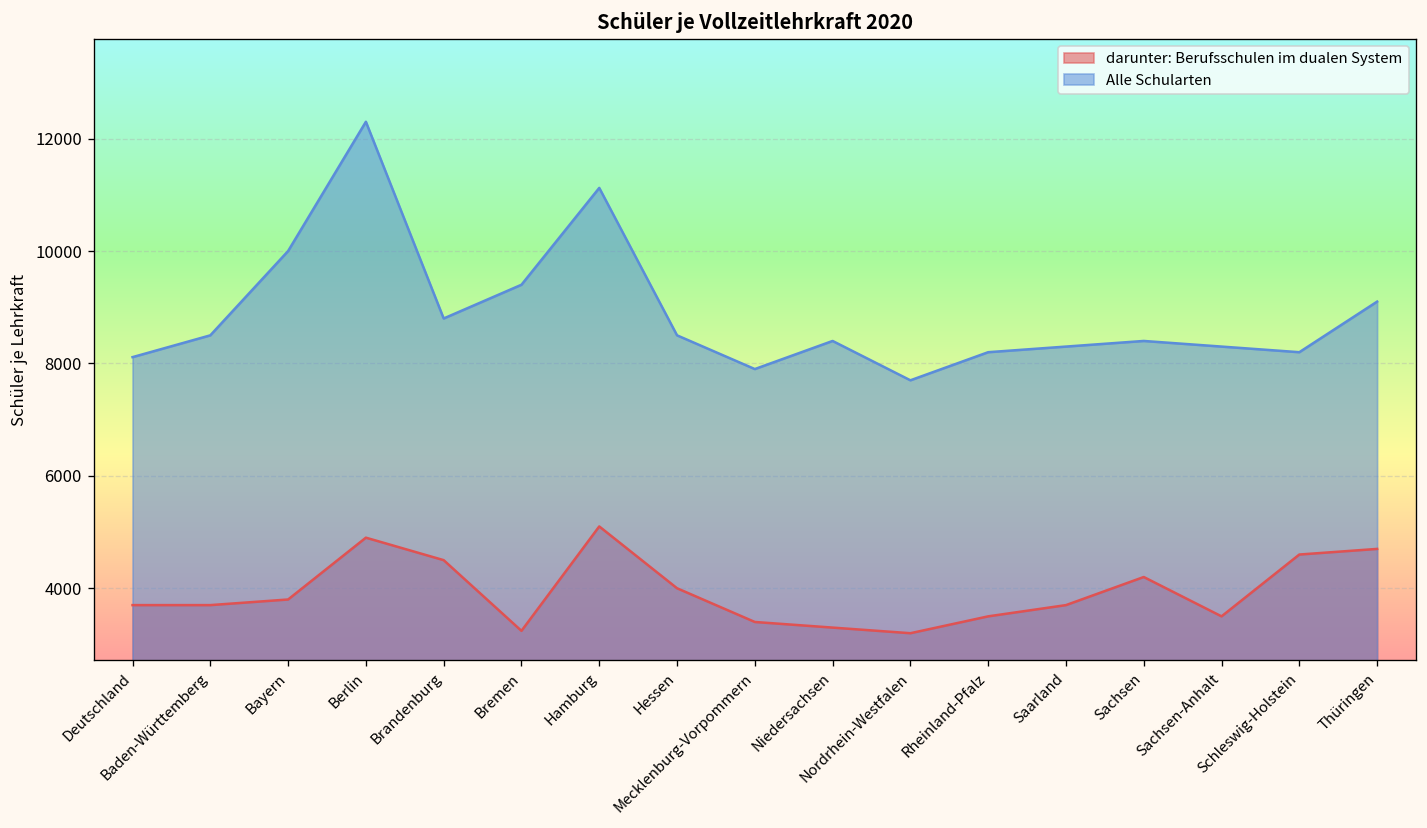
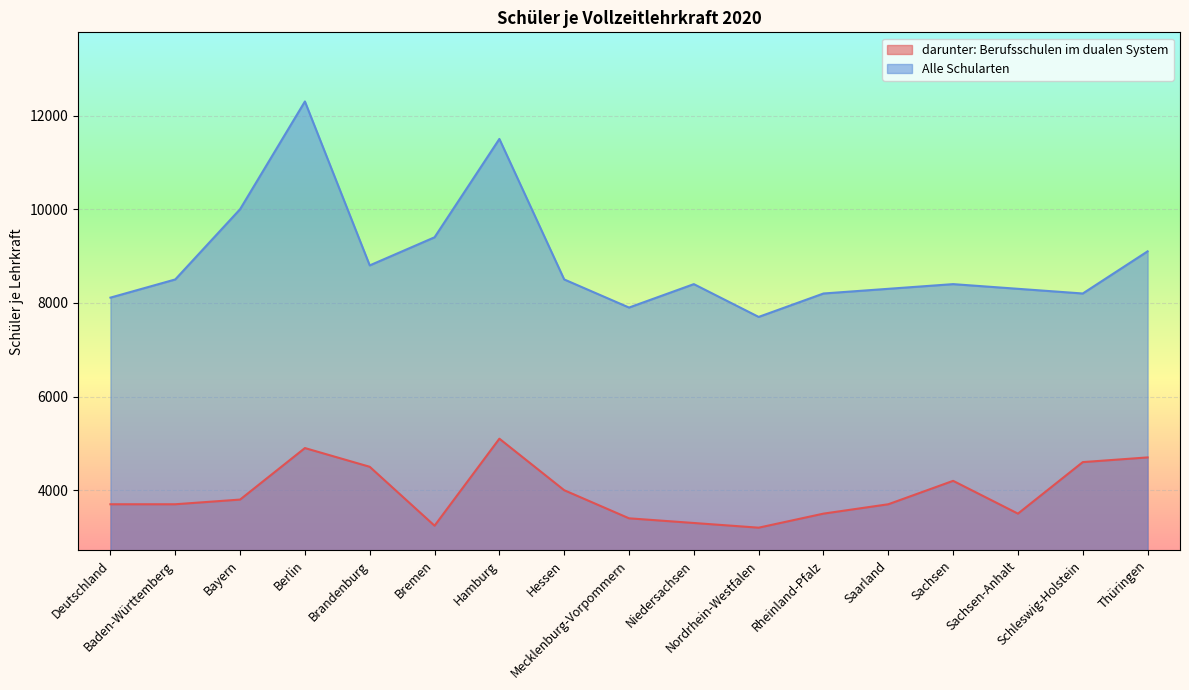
  {
    "darunter: Berufsschulen im dualen System": {
      "Deutschland": 3700,
      "Baden-Württemberg": 3700,
      "Bayern": 3800,
      "Berlin": 4900,
      "Brandenburg": 4500,
      "Bremen": 3200,
      "Hamburg": 5100,
      "Hessen": 4000,
      "Mecklenburg-Vorpommern": 3400,
      "Niedersachsen": 3300,
      "Nordrhein-Westfalen": 3200,
      "Rheinland-Pfalz": 3500,
      "Saarland": 3700,
      "Sachsen": 4200,
      "Sachsen-Anhalt": 3500,
      "Schleswig-Holstein": 4600,
      "Thüringen": 4700
    },
    "Alle Schularten": {
      "Deutschland": 8100,
      "Baden-Württemberg": 8500,
      "Bayern": 10000,
      "Berlin": 12300,
      "Brandenburg": 8800,
      "Bremen": 9400,
-     "Hamburg": 11100,
+     "Hamburg": 11500,
      "Hessen": 8500,
      "Mecklenburg-Vorpommern": 7900,
      "Niedersachsen": 8400,
      "Nordrhein-Westfalen": 7700,
      "Rheinland-Pfalz": 8200,
      "Saarland": 8300,
      "Sachsen": 8400,
      "Sachsen-Anhalt": 8300,
      "Schleswig-Holstein": 8200,
      "Thüringen": 9100
    }
  }
